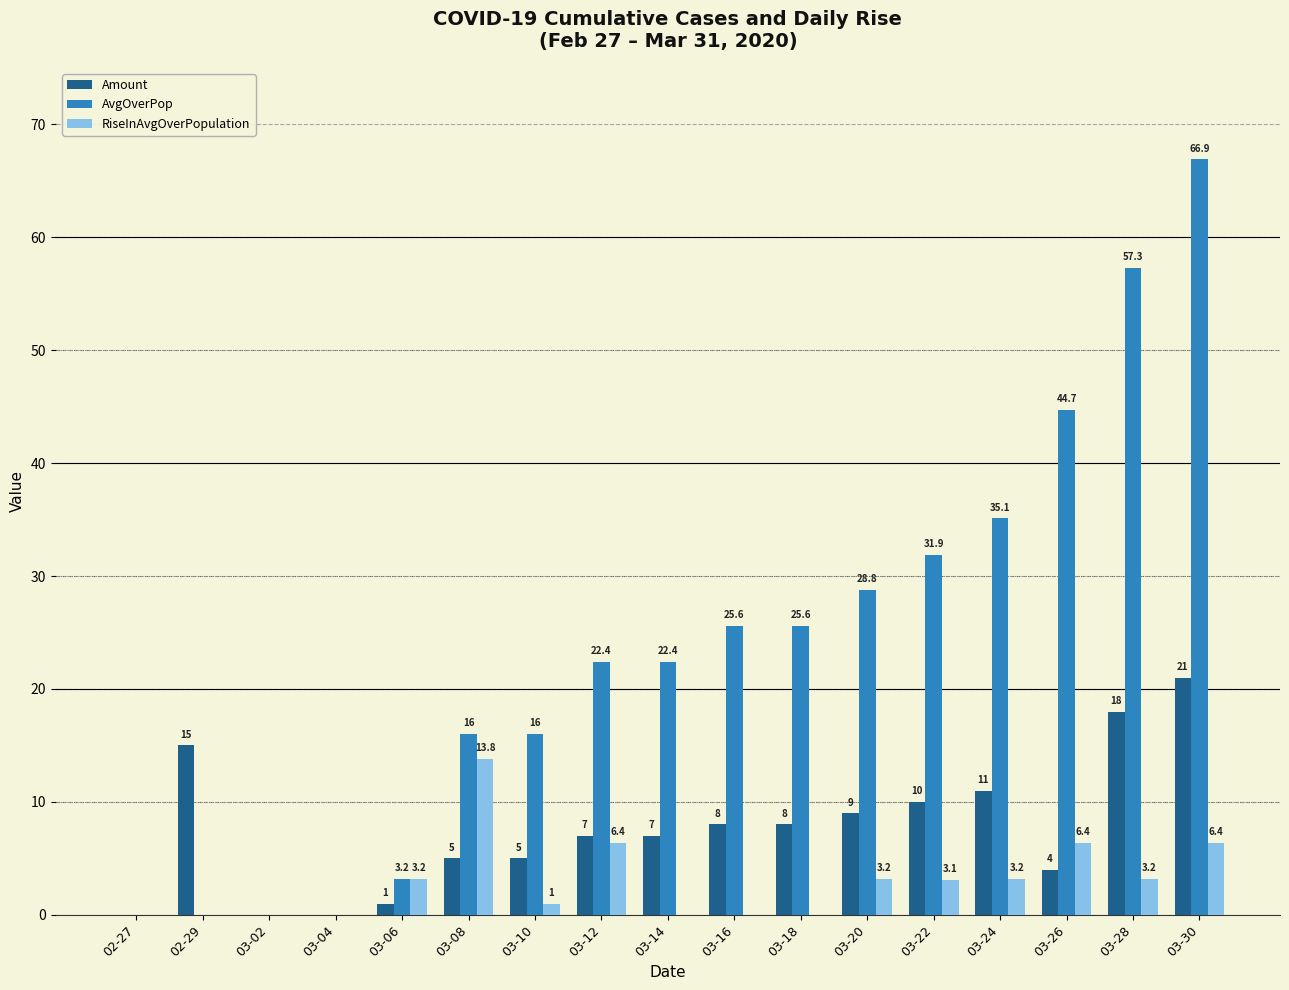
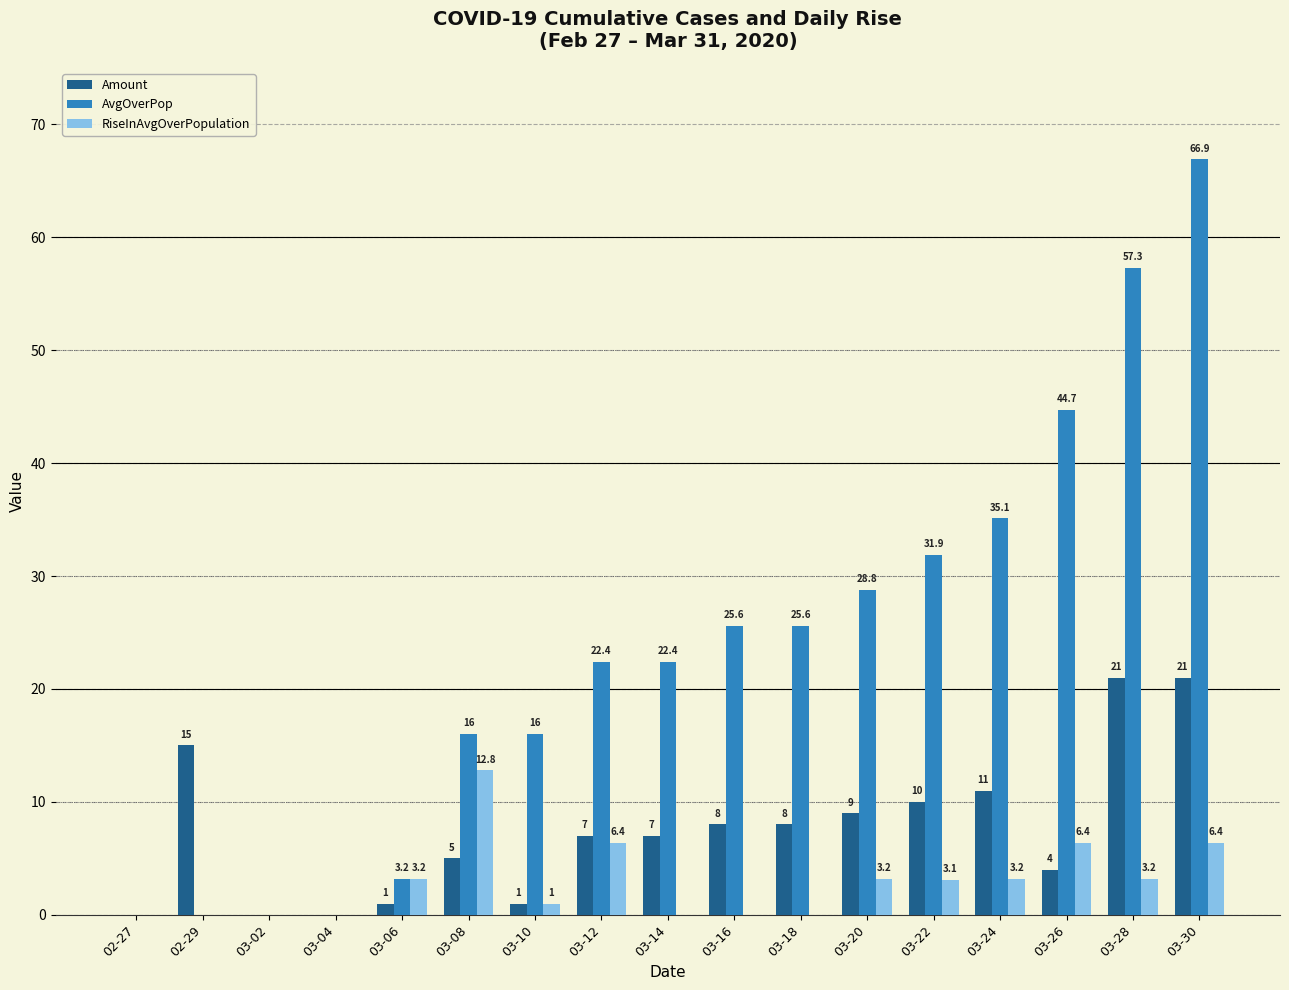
  {
    "Amount": {
      "02-29": 15,
      "03-06": 1,
      "03-08": 5,
-     "03-10": 5,
+     "03-10": 1,
      "03-12": 7,
      "03-14": 7,
      "03-16": 8,
      "03-18": 8,
      "03-20": 9,
      "03-22": 10,
      "03-24": 11,
      "03-26": 4,
-     "03-28": 18,
+     "03-28": 21,
      "03-30": 21
    },
    "AvgOverPop": {
      "03-06": 3.2,
      "03-08": 16,
      "03-10": 16,
      "03-12": 22.4,
      "03-14": 22.4,
      "03-16": 25.6,
      "03-18": 25.6,
      "03-20": 28.8,
      "03-22": 31.9,
      "03-24": 35.1,
      "03-26": 44.7,
      "03-28": 57.3,
      "03-30": 66.9
    },
    "RiseInAvgOverPopulation": {
      "03-06": 3.2,
-     "03-08": 13.8,
+     "03-08": 12.8,
      "03-10": 1,
      "03-12": 6.4,
      "03-20": 3.2,
      "03-22": 3.1,
      "03-24": 3.2,
      "03-26": 6.4,
      "03-28": 3.2,
      "03-30": 6.4
    }
  }
